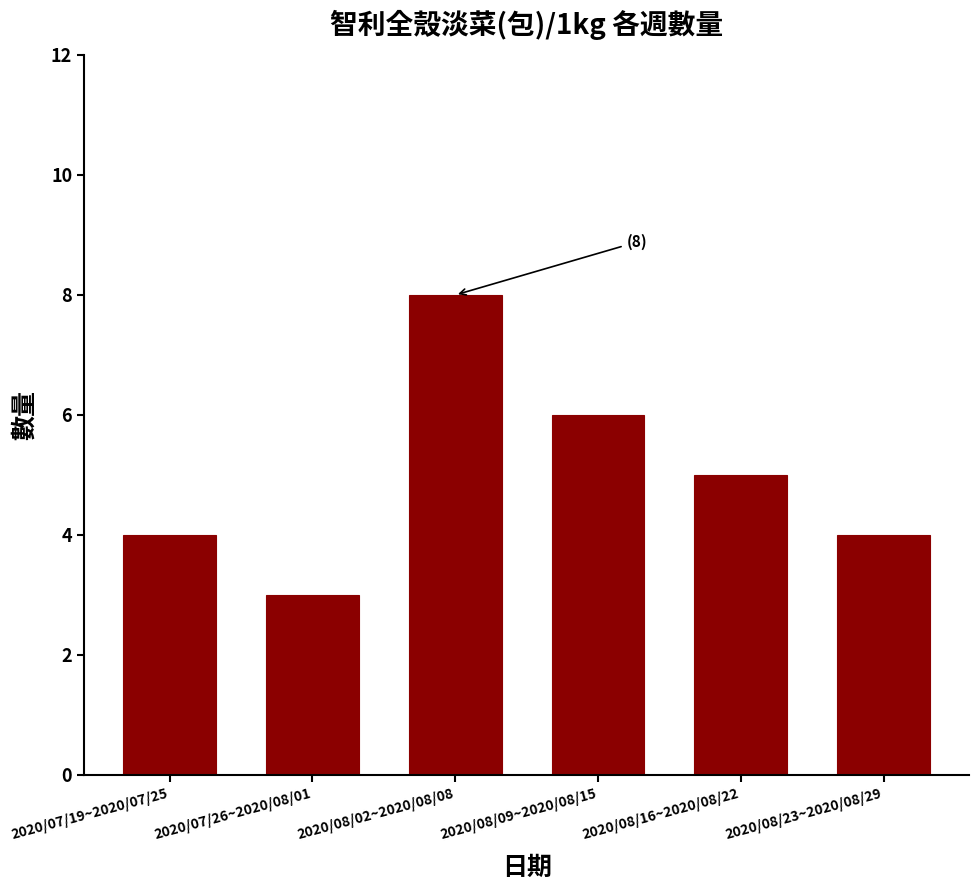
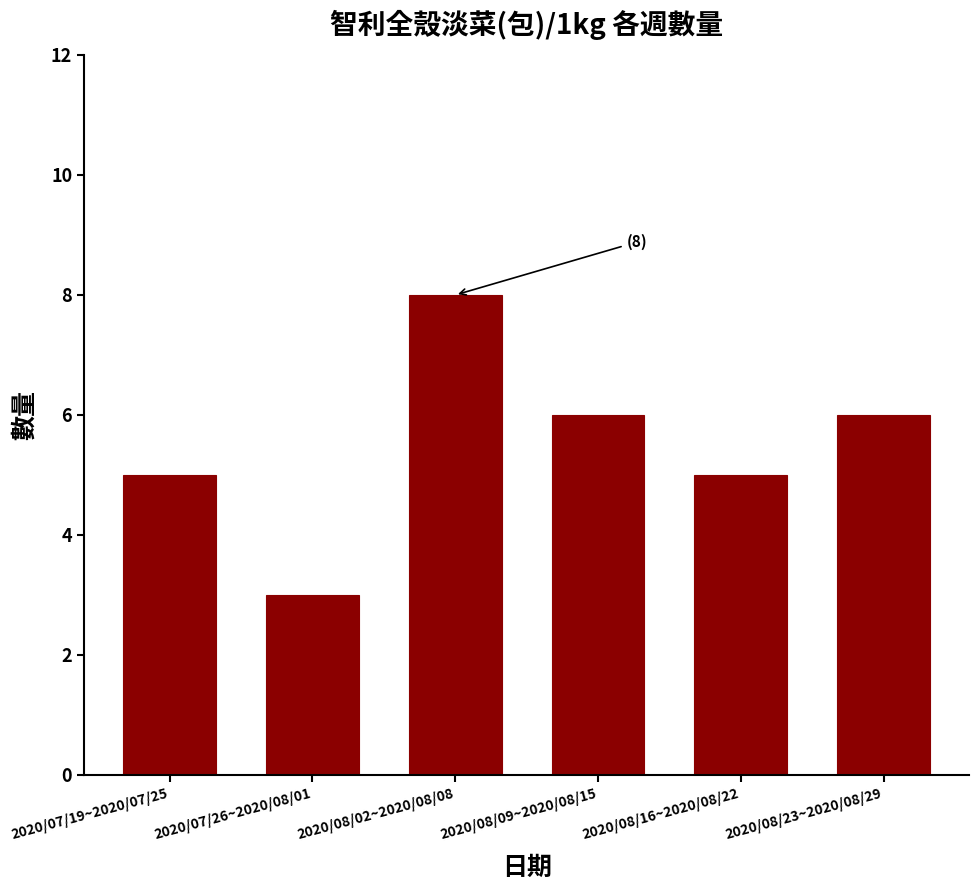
  {
-   "2020/07/19~2020/07/25": 4,
+   "2020/07/19~2020/07/25": 5,
    "2020/07/26~2020/08/01": 3,
    "2020/08/09~2020/08/15": 6,
    "2020/08/16~2020/08/22": 5,
-   "2020/08/23~2020/08/29": 4
+   "2020/08/23~2020/08/29": 6
  }
